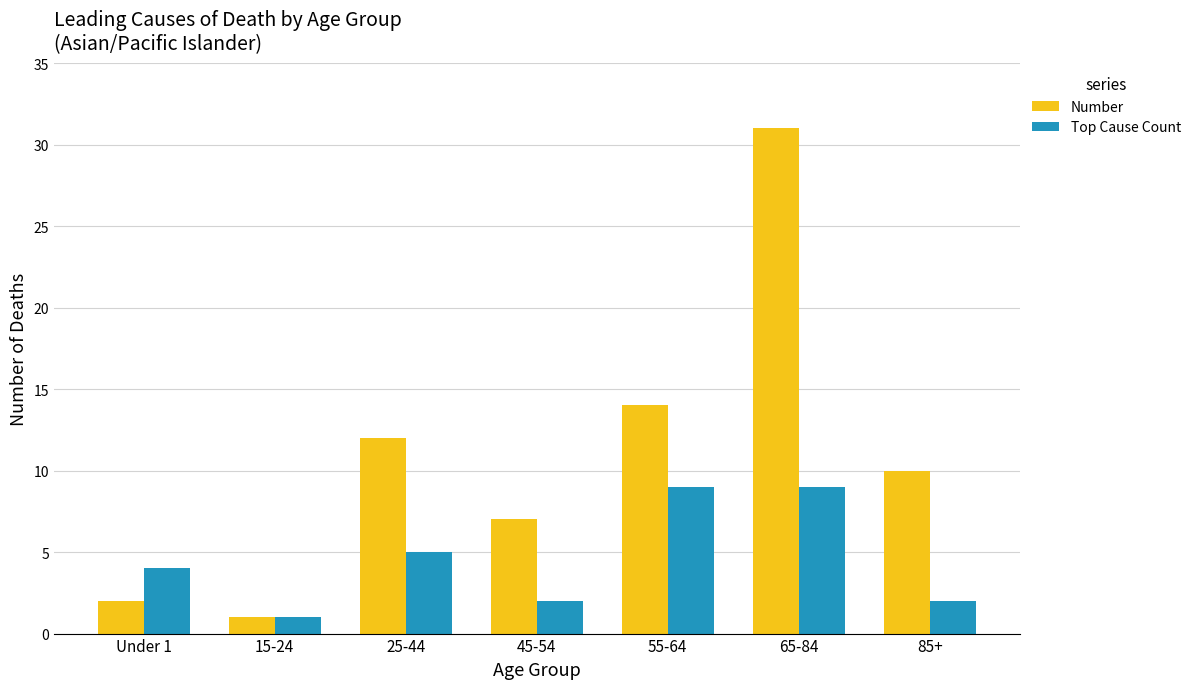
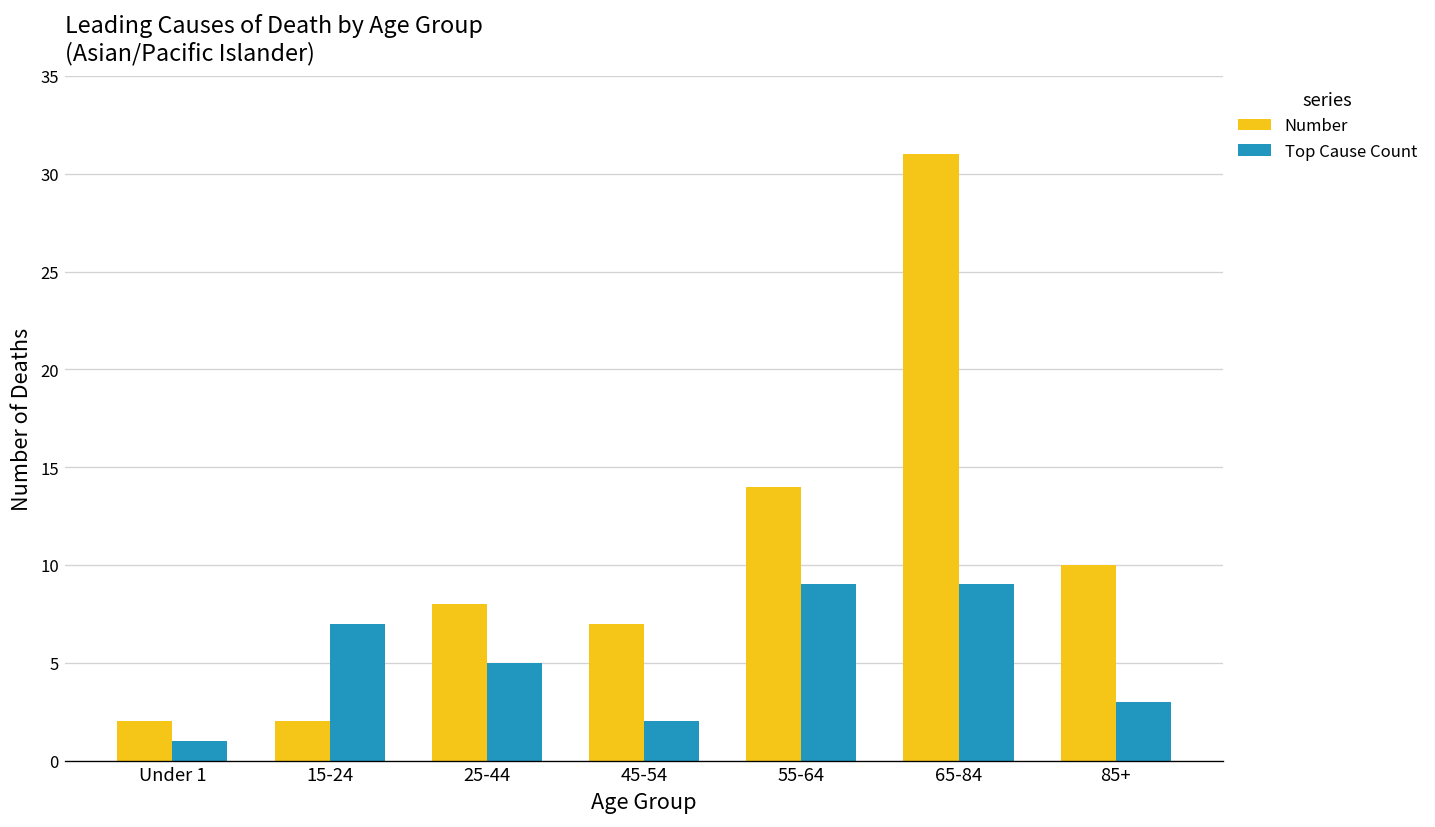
  {
    "Number": {
      "Under 1": 2,
-     "15-24": 1,
-     "25-44": 12,
+     "15-24": 2,
+     "25-44": 8,
      "45-54": 7,
      "55-64": 14,
      "65-84": 31,
      "85+": 10
    },
    "Top Cause Count": {
-     "Under 1": 4,
-     "15-24": 1,
+     "Under 1": 1,
+     "15-24": 7,
      "25-44": 5,
      "45-54": 2,
      "55-64": 9,
      "65-84": 9,
-     "85+": 2
+     "85+": 3
    }
  }
